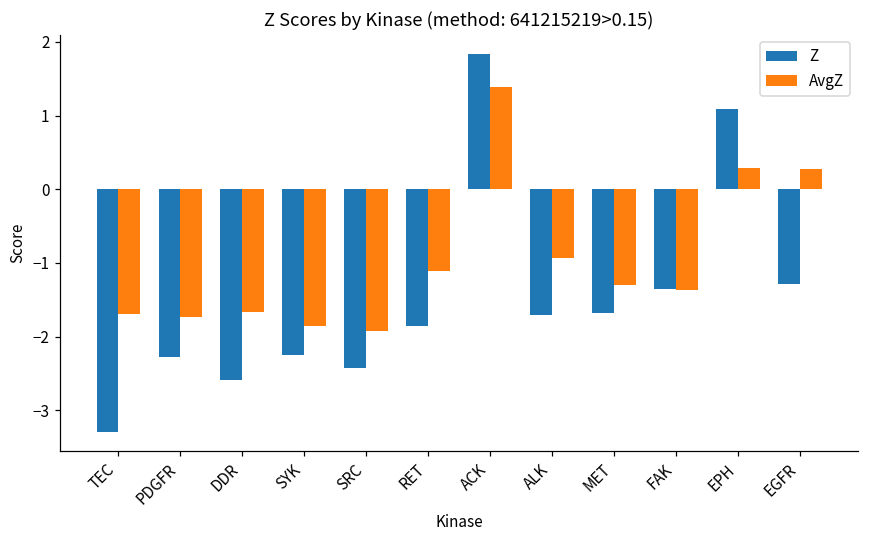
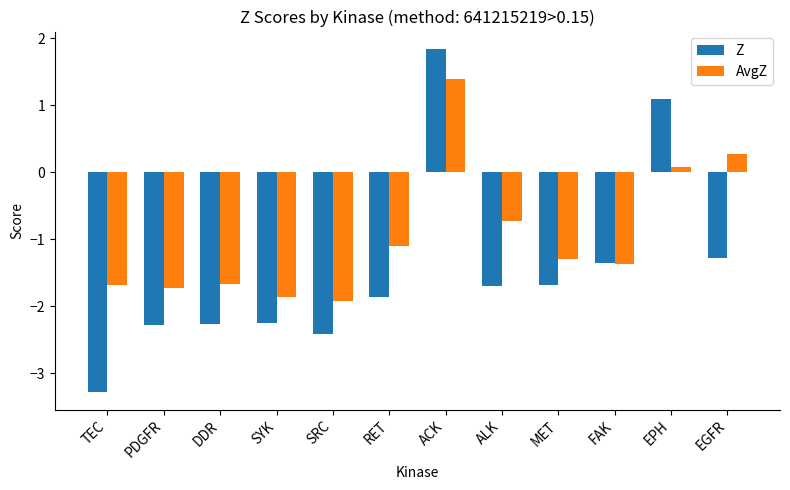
  {
    "Z": {
      "TEC": -3.3,
      "PDGFR": -2.3,
-     "DDR": -2.6,
+     "DDR": -2.3,
      "SYK": -2.3,
      "SRC": -2.4,
      "RET": -1.9,
      "ACK": 1.8,
      "ALK": -1.7,
      "MET": -1.7,
      "FAK": -1.4,
      "EPH": 1.1,
      "EGFR": -1.3
    },
    "AvgZ": {
      "TEC": -1.7,
      "PDGFR": -1.7,
      "DDR": -1.7,
      "SYK": -1.9,
      "SRC": -1.9,
      "RET": -1.1,
      "ACK": 1.4,
-     "ALK": -0.9,
+     "ALK": -0.7,
      "MET": -1.3,
      "FAK": -1.4,
-     "EPH": 0.3,
+     "EPH": 0.1,
      "EGFR": 0.3
    }
  }
